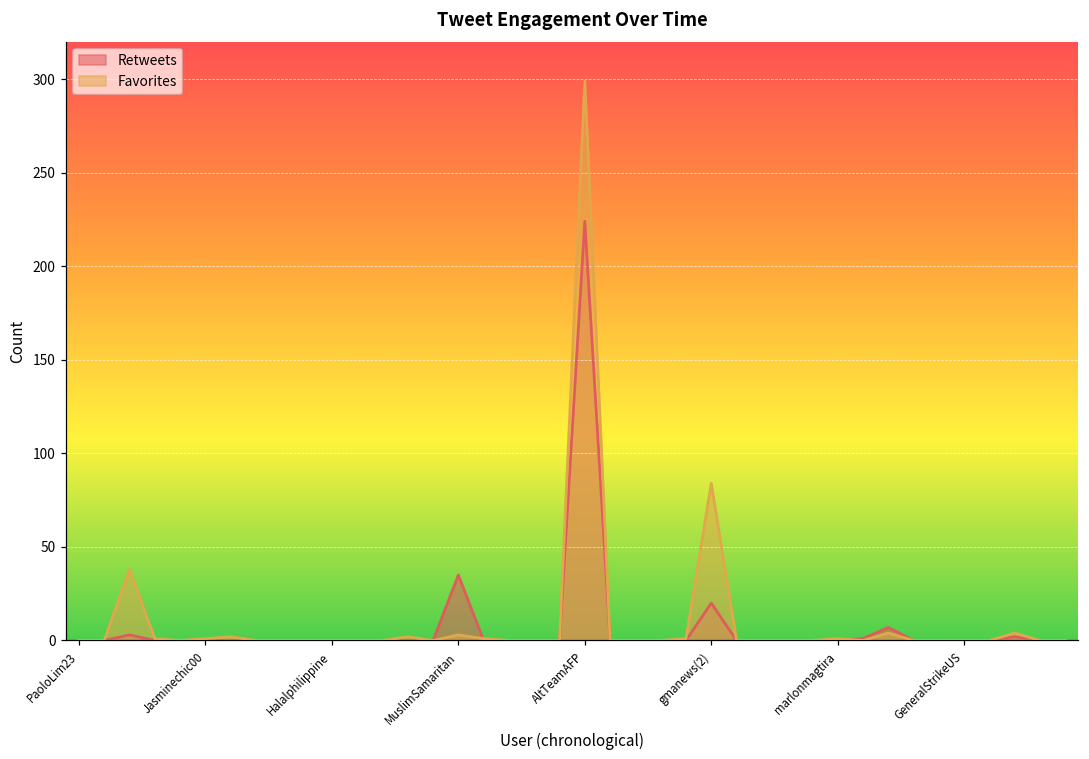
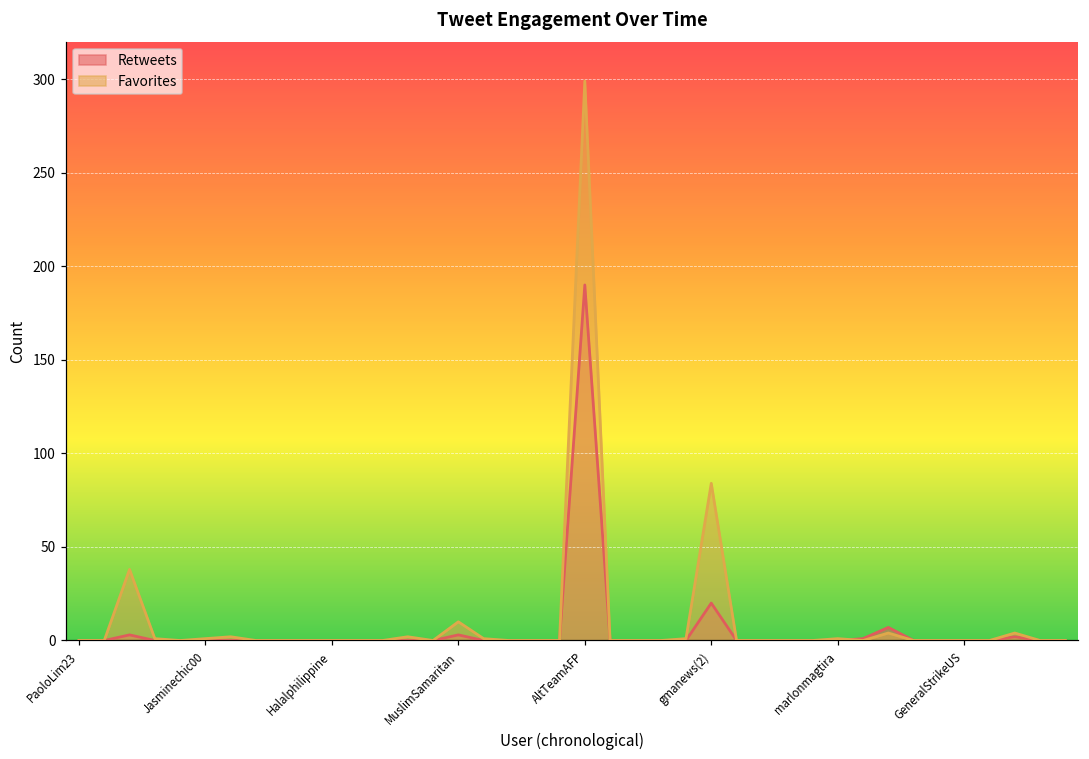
  {
    "Retweets": {
-     "MuslimSamaritan": 35,
-     "AltTeamAFP": 224,
+     "MuslimSamaritan": 3,
+     "AltTeamAFP": 190,
      "gmanews(2)": 20
    },
    "Favorites": {
-     "MuslimSamaritan": 3,
+     "MuslimSamaritan": 10,
      "AltTeamAFP": 299,
      "gmanews(2)": 84
    }
  }
